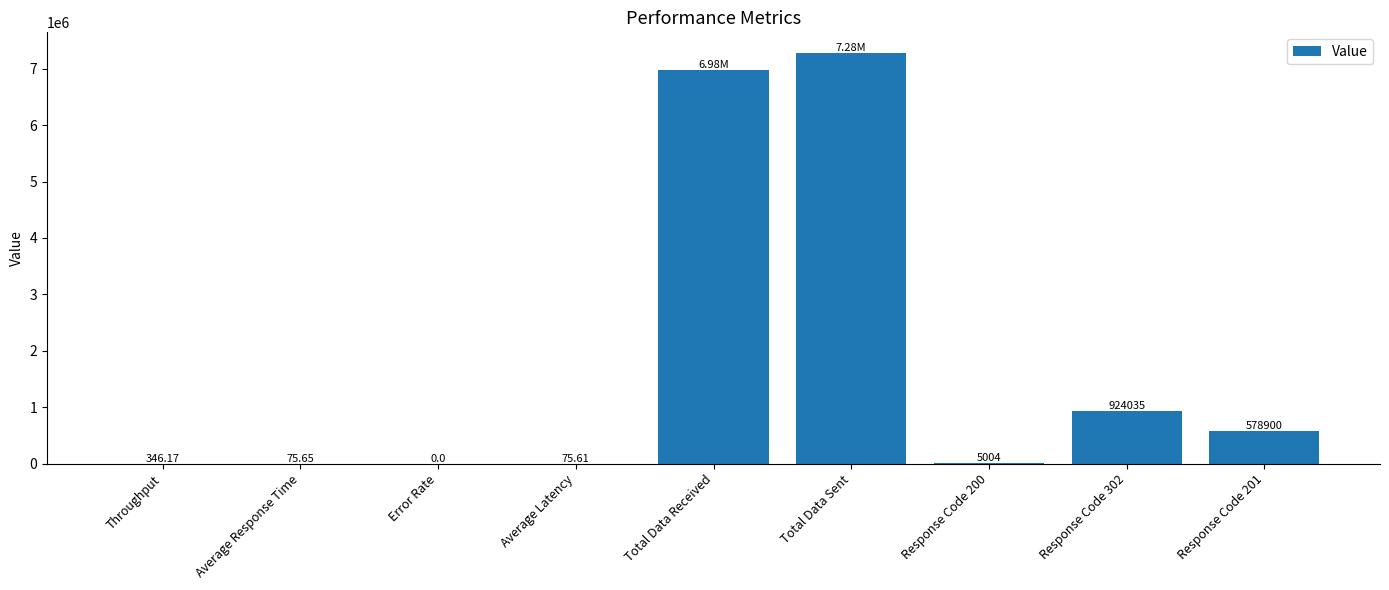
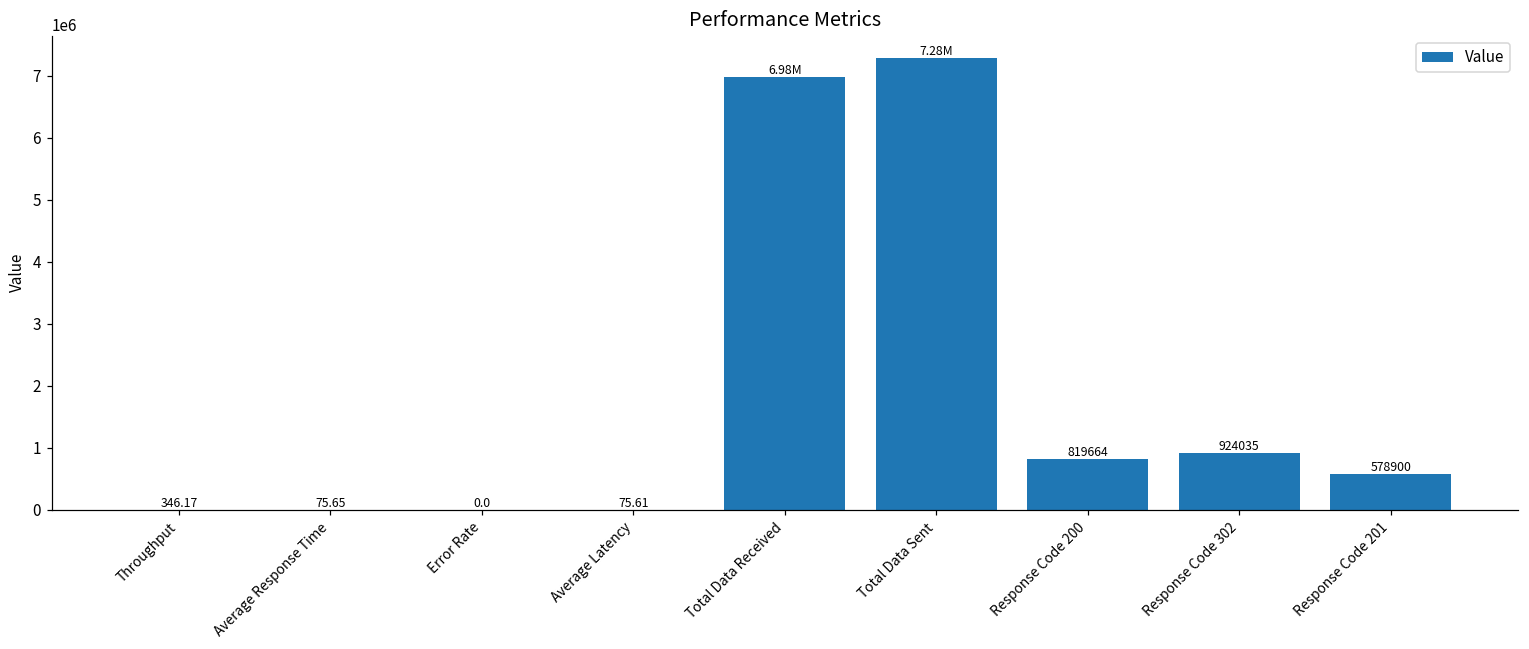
  {
    "Throughput": "346.17",
    "Average Response Time": "75.65",
    "Error Rate": "0.0",
    "Average Latency": "75.61",
    "Total Data Received": "6.98M",
    "Total Data Sent": "7.28M",
-   "Response Code 200": "5004",
+   "Response Code 200": "819664",
    "Response Code 302": "924035",
    "Response Code 201": "578900"
  }
